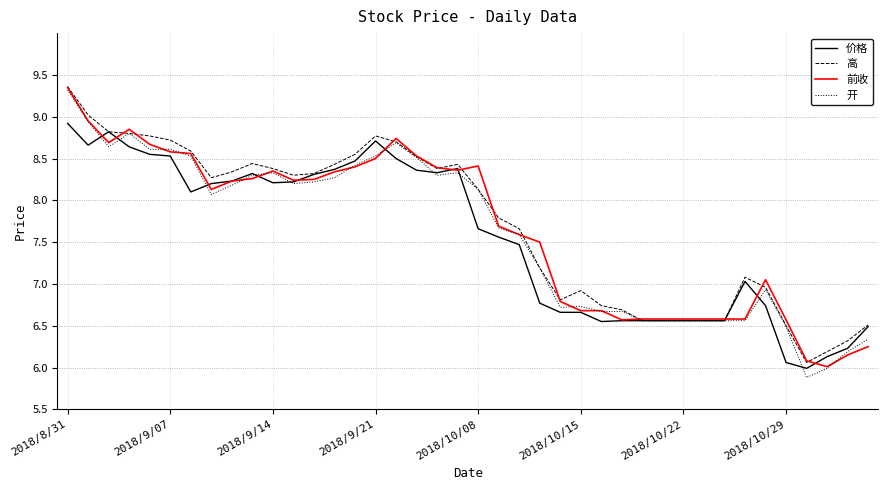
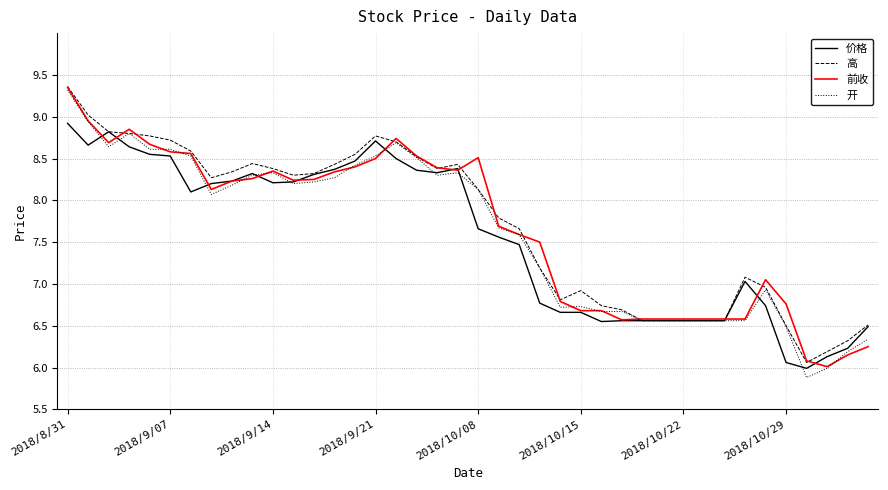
  {
    "前收": {
-     "2018/10/08": 8.4,
-     "2018/10/29": 6.6
+     "2018/10/08": 8.5,
+     "2018/10/29": 6.8
    }
  }
